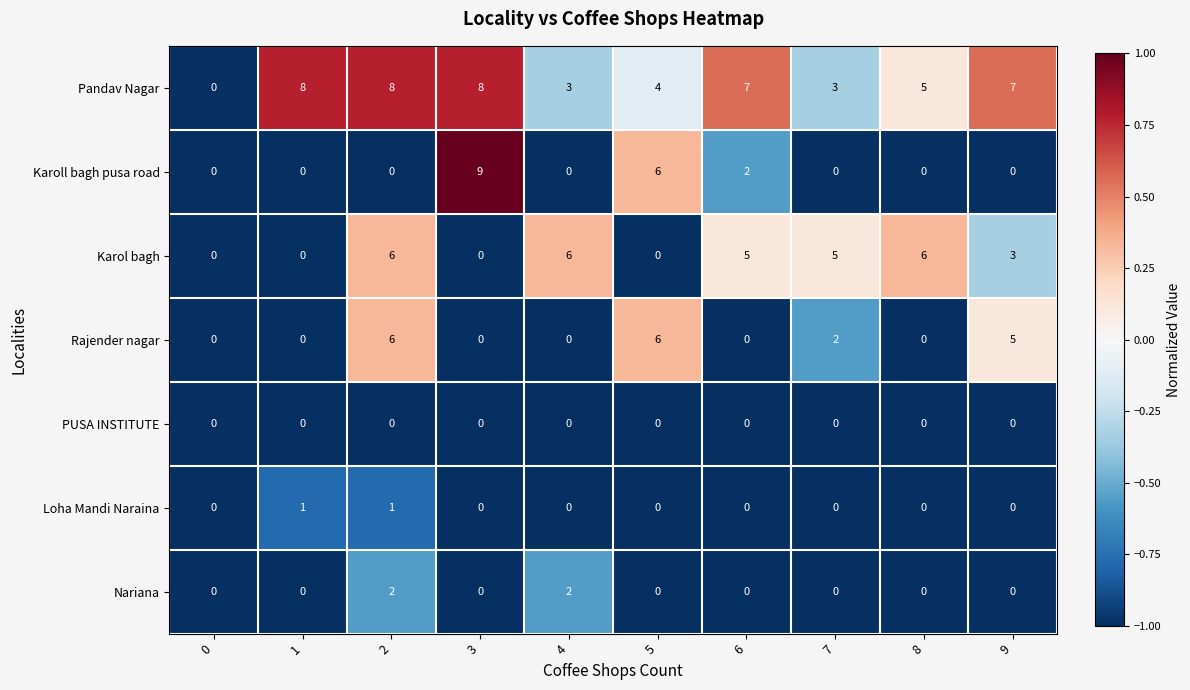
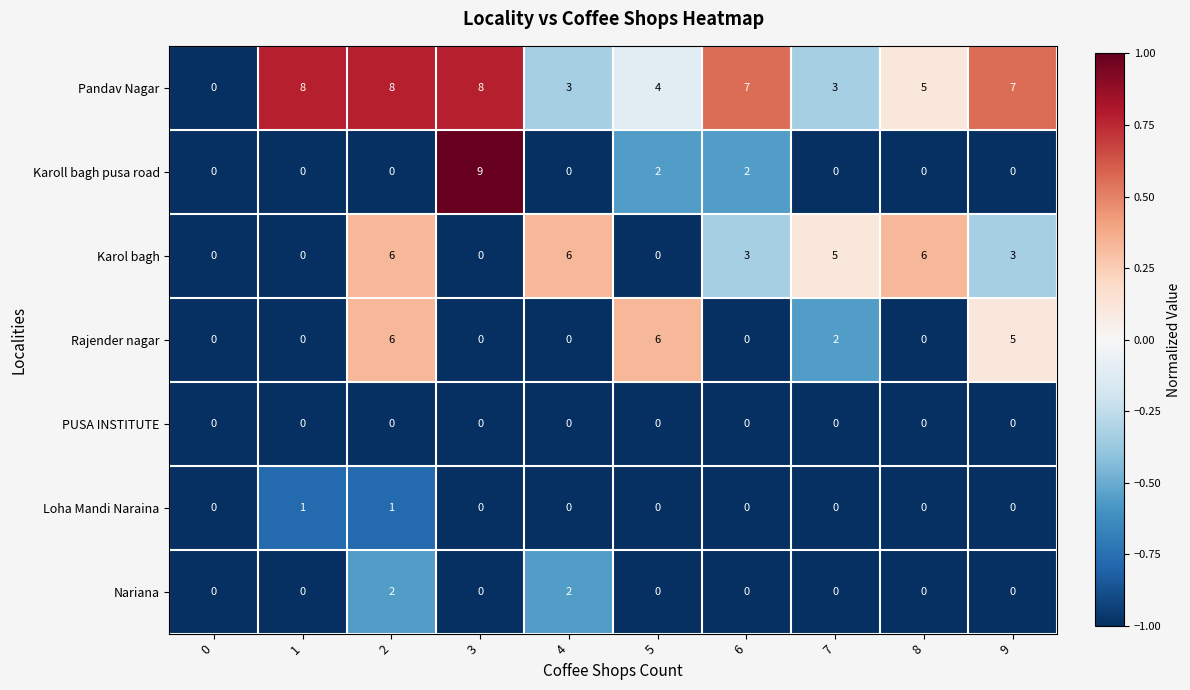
  {
    "Pandav Nagar": {
      "0": 0,
      "1": 8,
      "2": 8,
      "3": 8,
      "4": 3,
      "5": 4,
      "6": 7,
      "7": 3,
      "8": 5,
      "9": 7
    },
    "Karoll bagh pusa road": {
      "0": 0,
      "1": 0,
      "2": 0,
      "3": 9,
      "4": 0,
-     "5": 6,
+     "5": 2,
      "6": 2,
      "7": 0,
      "8": 0,
      "9": 0
    },
    "Karol bagh": {
      "0": 0,
      "1": 0,
      "2": 6,
      "3": 0,
      "4": 6,
      "5": 0,
-     "6": 5,
+     "6": 3,
      "7": 5,
      "8": 6,
      "9": 3
    },
    "Rajender nagar": {
      "0": 0,
      "1": 0,
      "2": 6,
      "3": 0,
      "4": 0,
      "5": 6,
      "6": 0,
      "7": 2,
      "8": 0,
      "9": 5
    },
    "PUSA INSTITUTE": {
      "0": 0,
      "1": 0,
      "2": 0,
      "3": 0,
      "4": 0,
      "5": 0,
      "6": 0,
      "7": 0,
      "8": 0,
      "9": 0
    },
    "Loha Mandi Naraina": {
      "0": 0,
      "1": 1,
      "2": 1,
      "3": 0,
      "4": 0,
      "5": 0,
      "6": 0,
      "7": 0,
      "8": 0,
      "9": 0
    },
    "Nariana": {
      "0": 0,
      "1": 0,
      "2": 2,
      "3": 0,
      "4": 2,
      "5": 0,
      "6": 0,
      "7": 0,
      "8": 0,
      "9": 0
    }
  }
